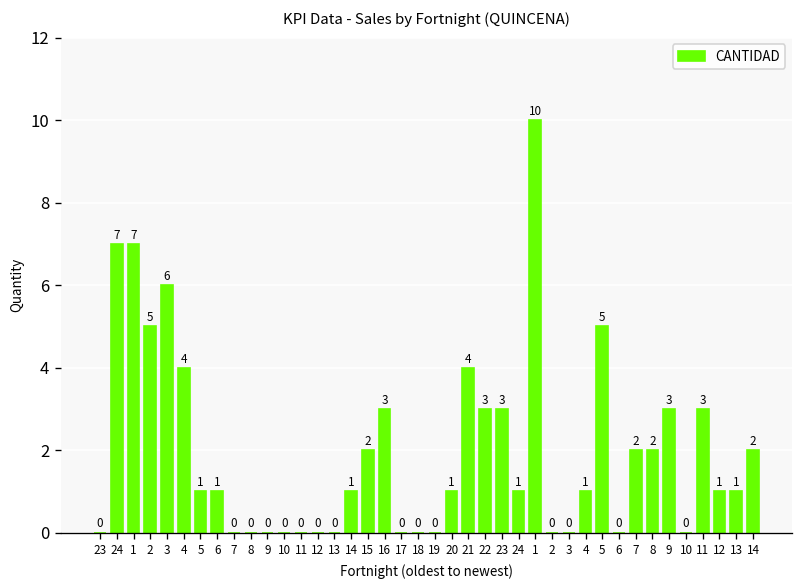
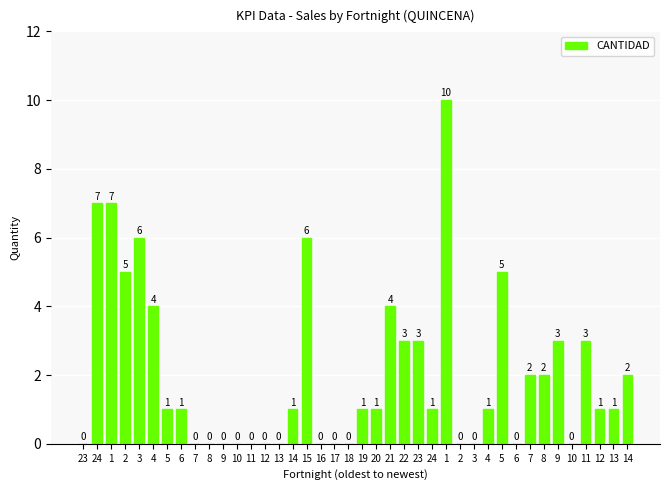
  {
-   "15": 2,
-   "16": 3,
+   "15": 6,
+   "16": 0,
    "17": 0,
    "18": 0,
-   "19": 0,
+   "19": 1,
    "20": 1,
    "21": 4,
    "22": 3
  }
